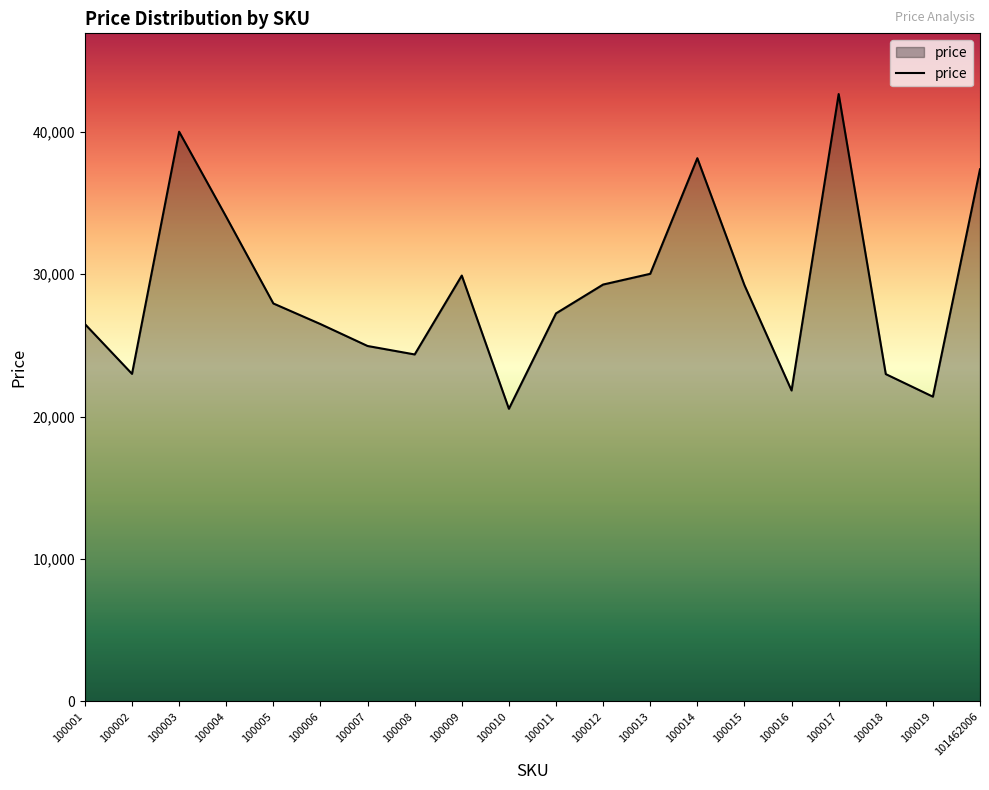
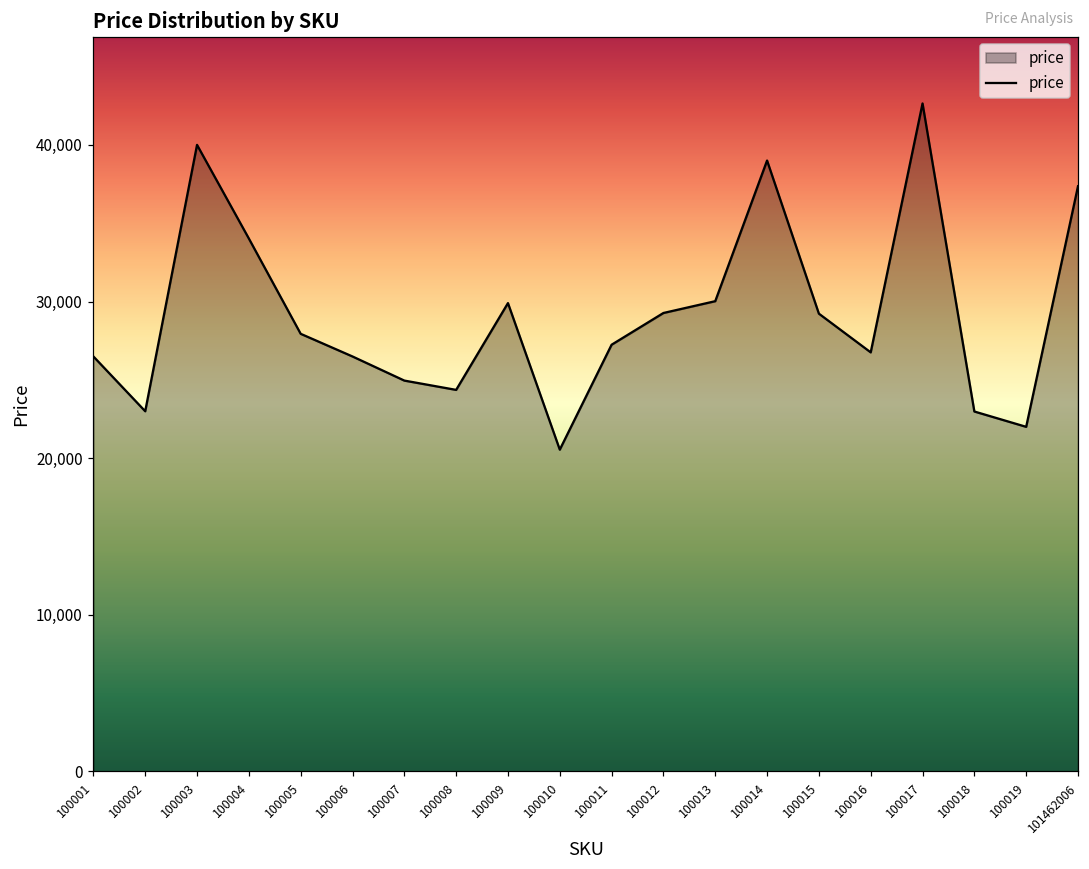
  {
    "100001": "26,500",
    "100002": "23,000",
    "100003": "40,000",
    "100004": "34,000",
    "100005": "27,900",
    "100006": "26,500",
    "100007": "25,000",
    "100008": "24,400",
    "100009": "29,900",
    "100010": "20,500",
    "100011": "27,200",
    "100012": "29,300",
    "100013": "30,000",
-   "100014": "38,100",
+   "100014": "39,000",
    "100015": "29,200",
-   "100016": "21,800",
+   "100016": "26,800",
    "100017": "42,600",
    "100018": "23,000",
-   "100019": "21,400",
+   "100019": "22,000",
    "101462006": "37,400"
  }
